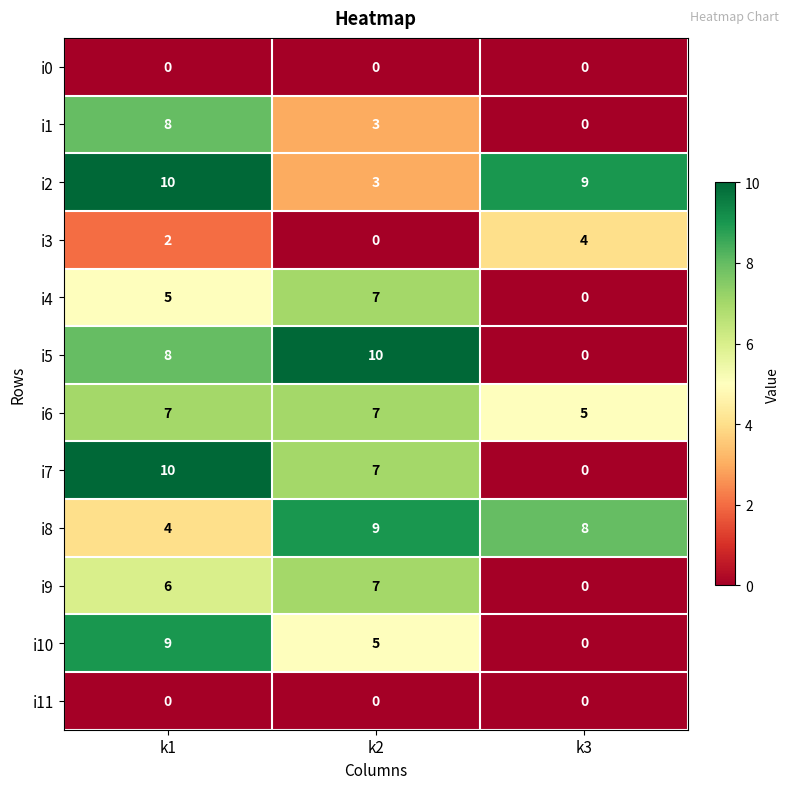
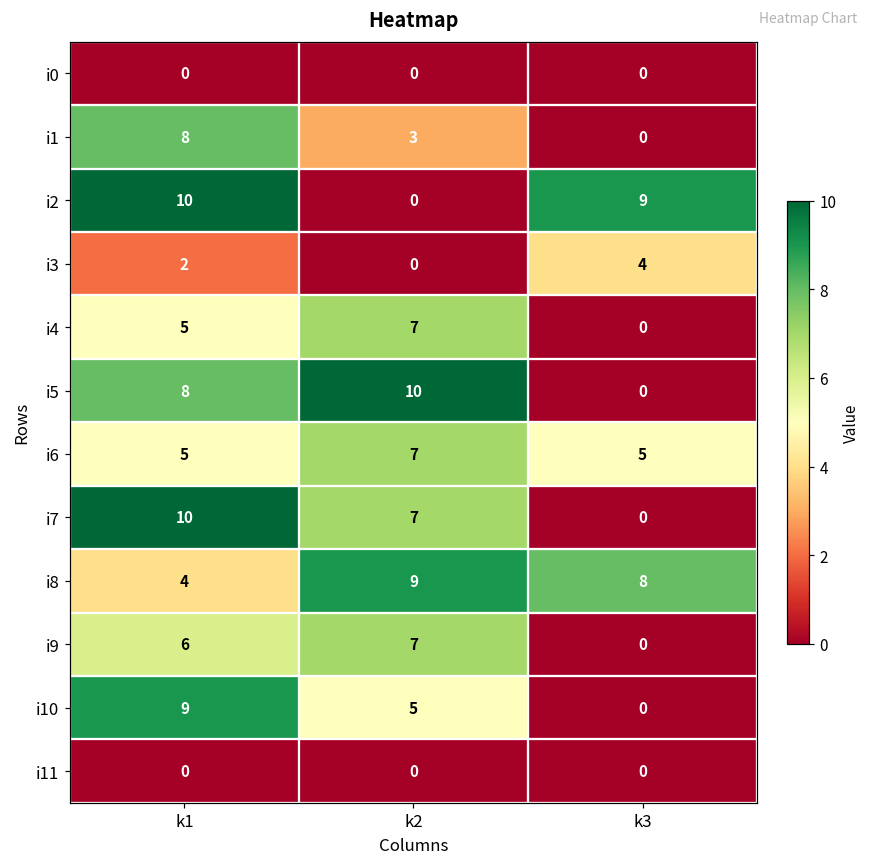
  {
    "i0": {
      "k1": 0,
      "k2": 0,
      "k3": 0
    },
    "i1": {
      "k1": 8,
      "k2": 3,
      "k3": 0
    },
    "i2": {
      "k1": 10,
-     "k2": 3,
+     "k2": 0,
      "k3": 9
    },
    "i3": {
      "k1": 2,
      "k2": 0,
      "k3": 4
    },
    "i4": {
      "k1": 5,
      "k2": 7,
      "k3": 0
    },
    "i5": {
      "k1": 8,
      "k2": 10,
      "k3": 0
    },
    "i6": {
-     "k1": 7,
+     "k1": 5,
      "k2": 7,
      "k3": 5
    },
    "i7": {
      "k1": 10,
      "k2": 7,
      "k3": 0
    },
    "i8": {
      "k1": 4,
      "k2": 9,
      "k3": 8
    },
    "i9": {
      "k1": 6,
      "k2": 7,
      "k3": 0
    },
    "i10": {
      "k1": 9,
      "k2": 5,
      "k3": 0
    },
    "i11": {
      "k1": 0,
      "k2": 0,
      "k3": 0
    }
  }
